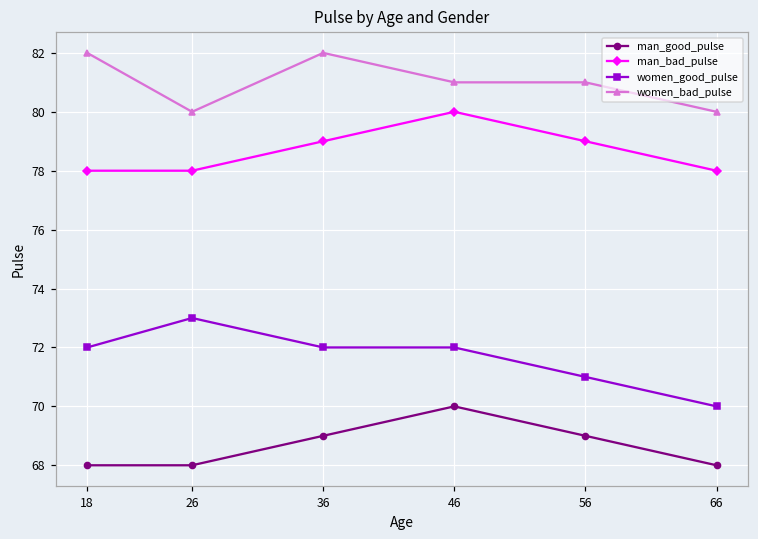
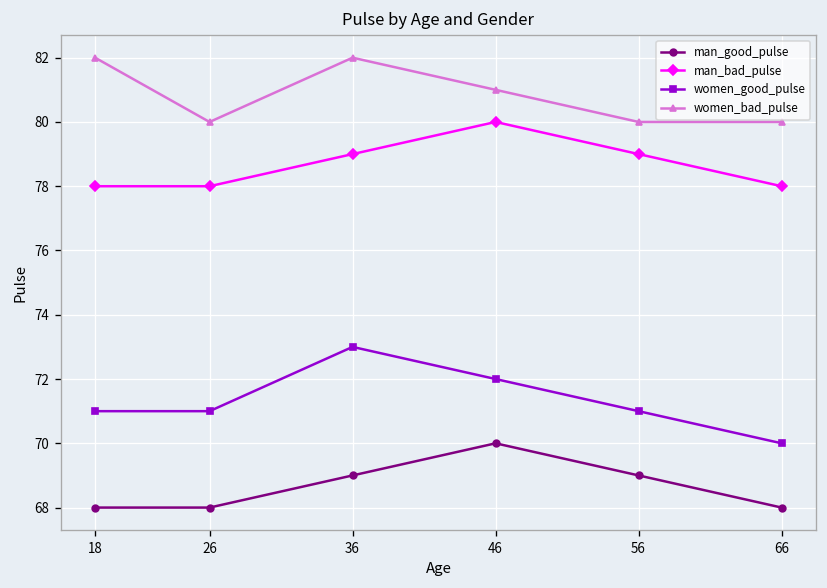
  {
    "man_good_pulse": {
      "18": 68,
      "26": 68,
      "36": 69,
      "46": 70,
      "56": 69,
      "66": 68
    },
    "man_bad_pulse": {
      "18": 78,
      "26": 78,
      "36": 79,
      "46": 80,
      "56": 79,
      "66": 78
    },
    "women_good_pulse": {
-     "18": 72,
-     "26": 73,
-     "36": 72,
+     "18": 71,
+     "26": 71,
+     "36": 73,
      "46": 72,
      "56": 71,
      "66": 70
    },
    "women_bad_pulse": {
      "18": 82,
      "26": 80,
      "36": 82,
      "46": 81,
-     "56": 81,
+     "56": 80,
      "66": 80
    }
  }
